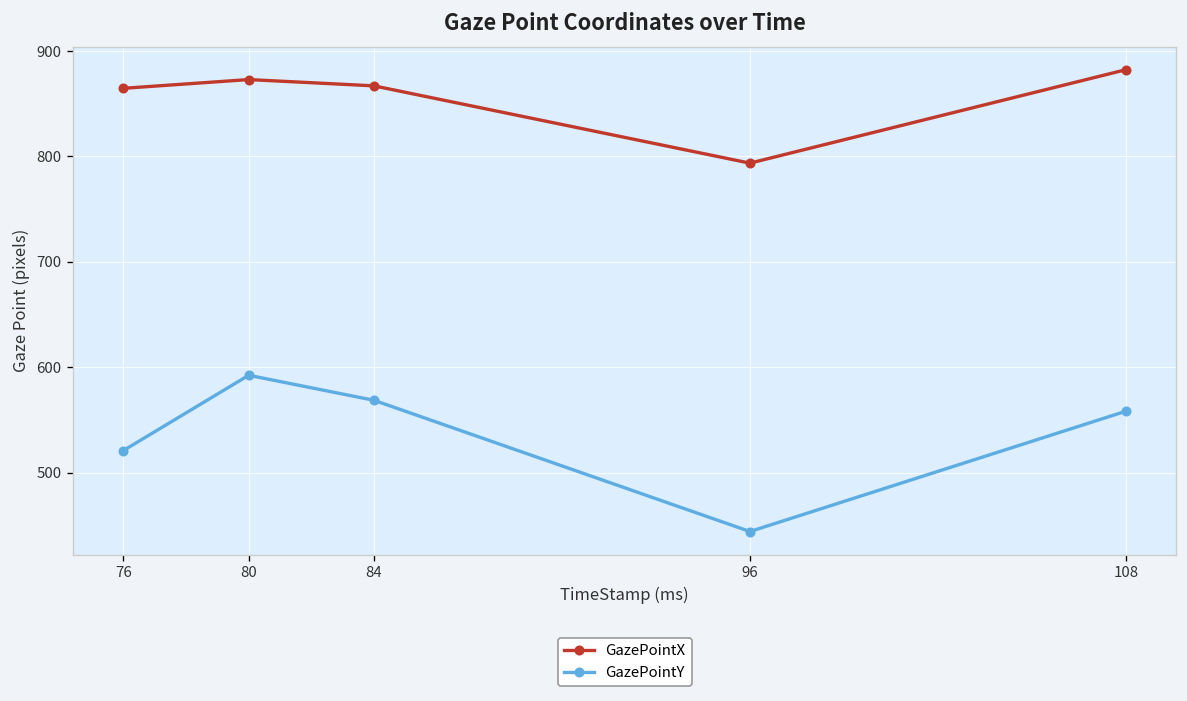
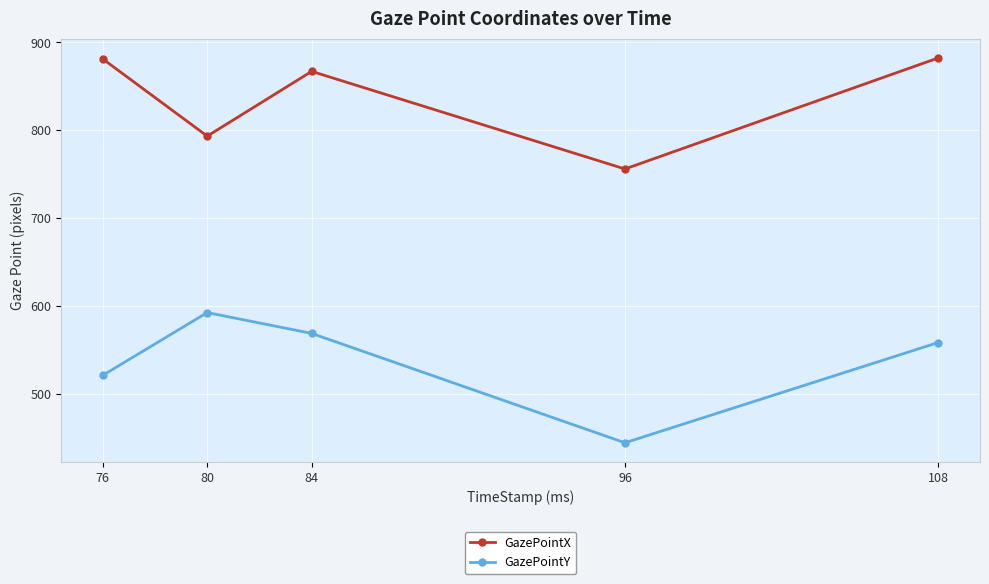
  {
    "GazePointX": {
-     "76": 860,
-     "80": 870,
+     "76": 880,
+     "80": 790,
      "84": 870,
-     "96": 790,
+     "96": 760,
      "108": 880
    },
    "GazePointY": {
      "76": 520,
      "80": 590,
      "84": 570,
      "96": 440,
      "108": 560
    }
  }
